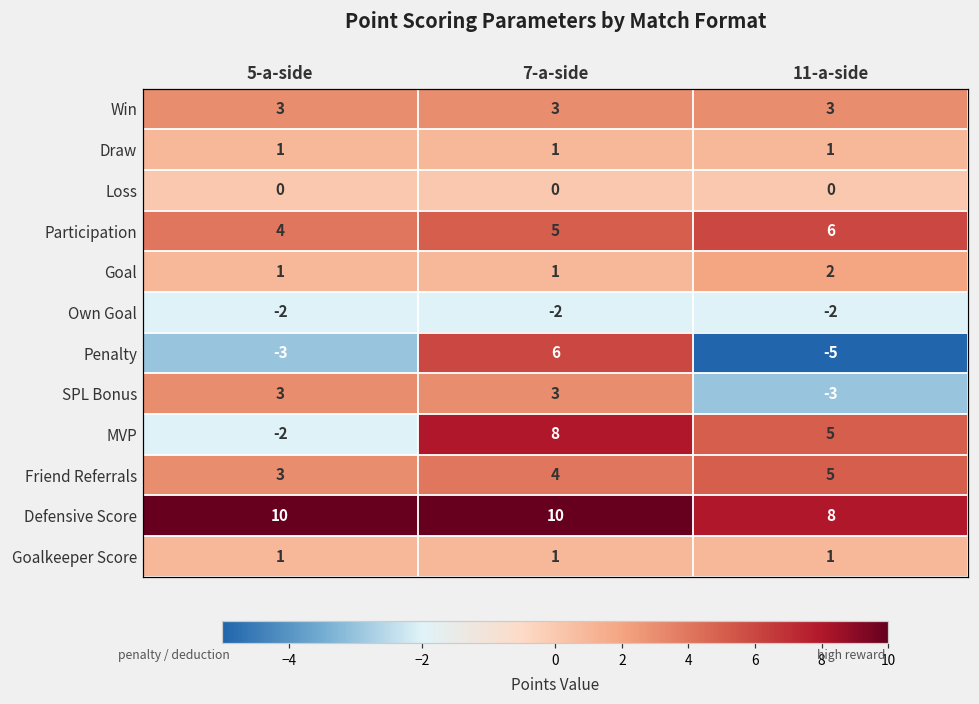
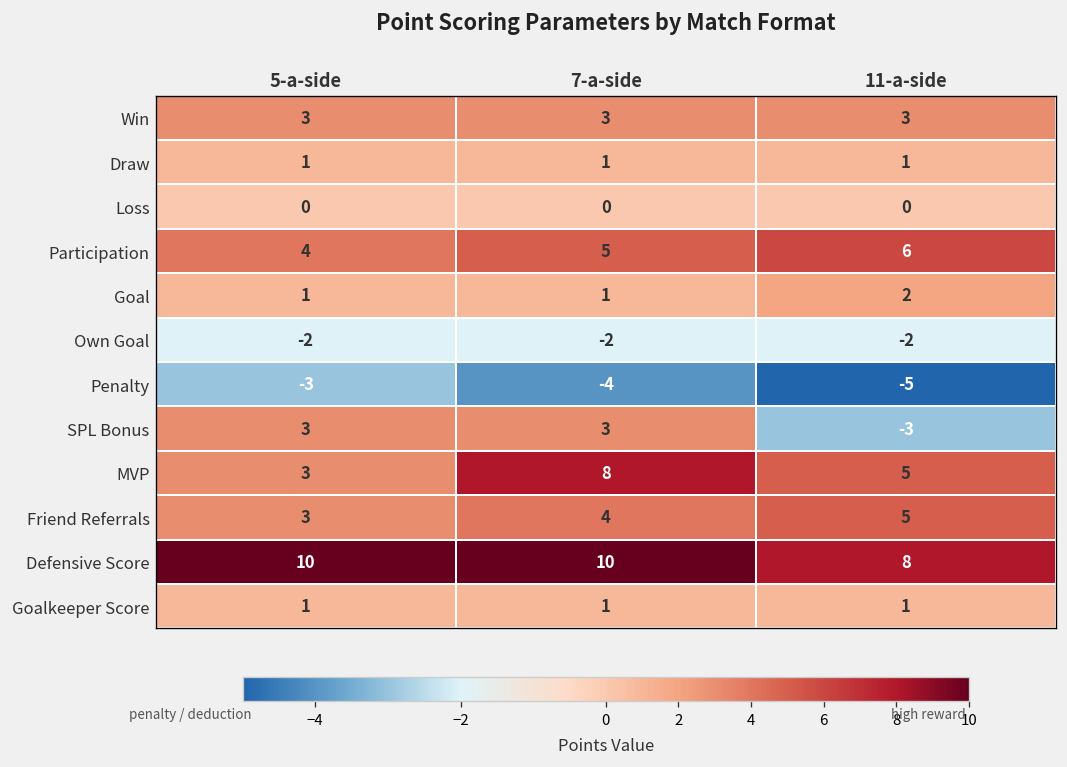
  {
    "Win": {
      "5-a-side": 3,
      "7-a-side": 3,
      "11-a-side": 3
    },
    "Draw": {
      "5-a-side": 1,
      "7-a-side": 1,
      "11-a-side": 1
    },
    "Loss": {
      "5-a-side": 0,
      "7-a-side": 0,
      "11-a-side": 0
    },
    "Participation": {
      "5-a-side": 4,
      "7-a-side": 5,
      "11-a-side": 6
    },
    "Goal": {
      "5-a-side": 1,
      "7-a-side": 1,
      "11-a-side": 2
    },
    "Own Goal": {
      "5-a-side": -2,
      "7-a-side": -2,
      "11-a-side": -2
    },
    "Penalty": {
      "5-a-side": -3,
-     "7-a-side": 6,
+     "7-a-side": -4,
      "11-a-side": -5
    },
    "SPL Bonus": {
      "5-a-side": 3,
      "7-a-side": 3,
      "11-a-side": -3
    },
    "MVP": {
-     "5-a-side": -2,
+     "5-a-side": 3,
      "7-a-side": 8,
      "11-a-side": 5
    },
    "Friend Referrals": {
      "5-a-side": 3,
      "7-a-side": 4,
      "11-a-side": 5
    },
    "Defensive Score": {
      "5-a-side": 10,
      "7-a-side": 10,
      "11-a-side": 8
    },
    "Goalkeeper Score": {
      "5-a-side": 1,
      "7-a-side": 1,
      "11-a-side": 1
    }
  }
